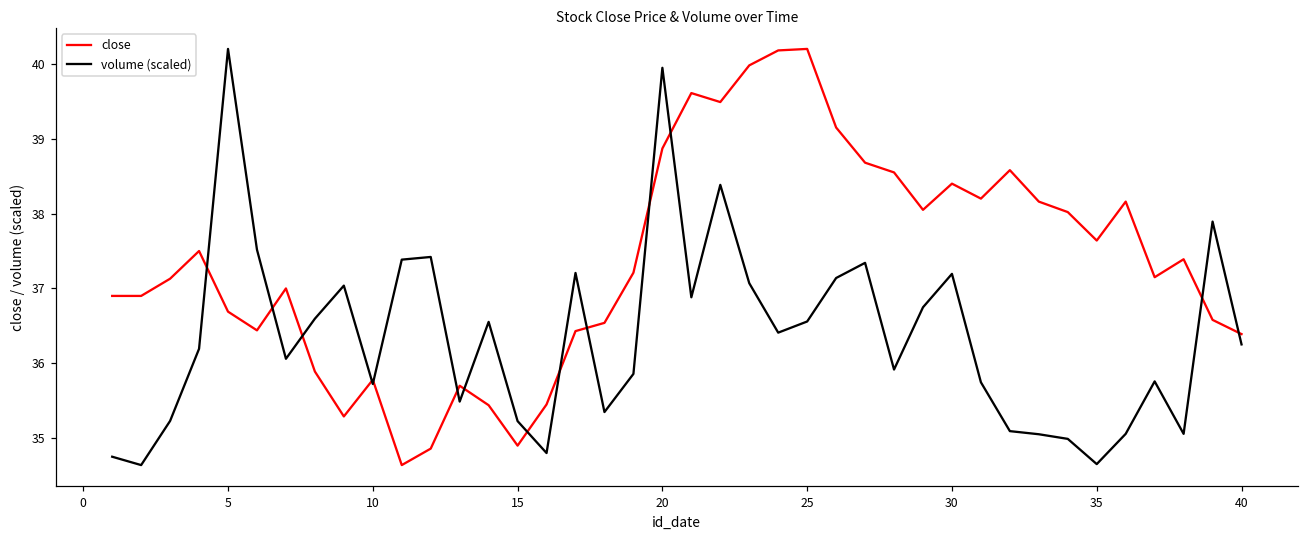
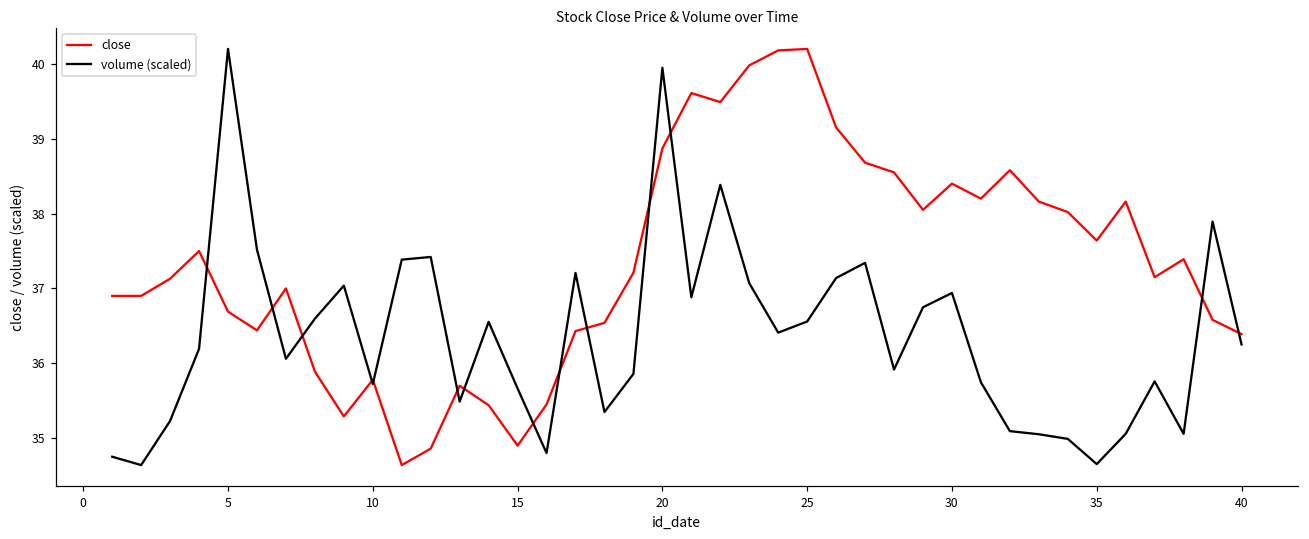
  {
    "close": {
      "5": 36.7,
      "10": 35.8,
      "15": 34.9,
      "20": 38.9,
      "25": 40.2,
      "30": 38.4,
      "35": 37.6,
      "40": 36.4
    },
    "volume (scaled)": {
      "5": 40.2,
      "10": 35.7,
-     "15": 35.2,
+     "15": 35.7,
      "20": 39.9,
      "25": 36.6,
-     "30": 37.2,
+     "30": 36.9,
      "35": 34.7,
      "40": 36.3
    }
  }
